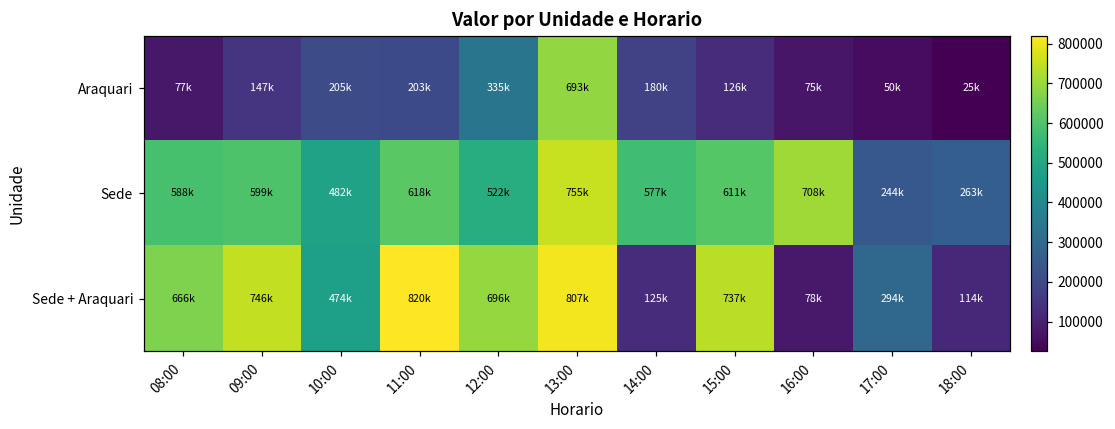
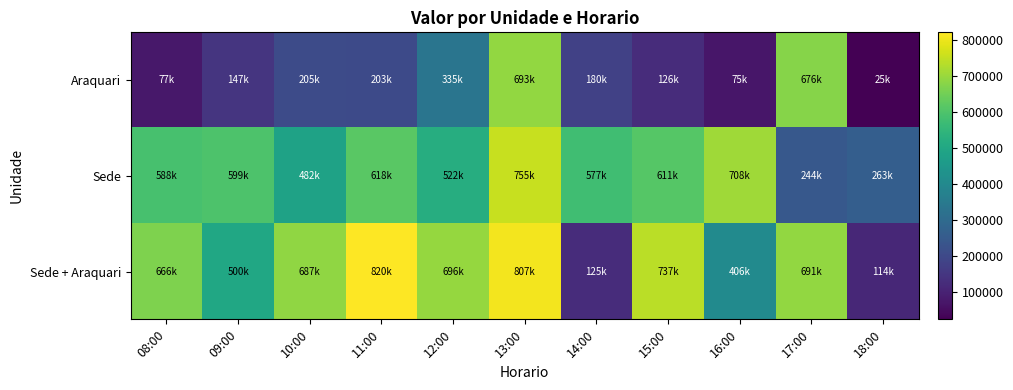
  {
    "Araquari": {
      "08:00": "77k",
      "09:00": "147k",
      "10:00": "205k",
      "11:00": "203k",
      "12:00": "335k",
      "13:00": "693k",
      "14:00": "180k",
      "15:00": "126k",
      "16:00": "75k",
-     "17:00": "50k",
+     "17:00": "676k",
      "18:00": "25k"
    },
    "Sede": {
      "08:00": "588k",
      "09:00": "599k",
      "10:00": "482k",
      "11:00": "618k",
      "12:00": "522k",
      "13:00": "755k",
      "14:00": "577k",
      "15:00": "611k",
      "16:00": "708k",
      "17:00": "244k",
      "18:00": "263k"
    },
    "Sede + Araquari": {
      "08:00": "666k",
-     "09:00": "746k",
-     "10:00": "474k",
+     "09:00": "500k",
+     "10:00": "687k",
      "11:00": "820k",
      "12:00": "696k",
      "13:00": "807k",
      "14:00": "125k",
      "15:00": "737k",
-     "16:00": "78k",
-     "17:00": "294k",
+     "16:00": "406k",
+     "17:00": "691k",
      "18:00": "114k"
    }
  }
